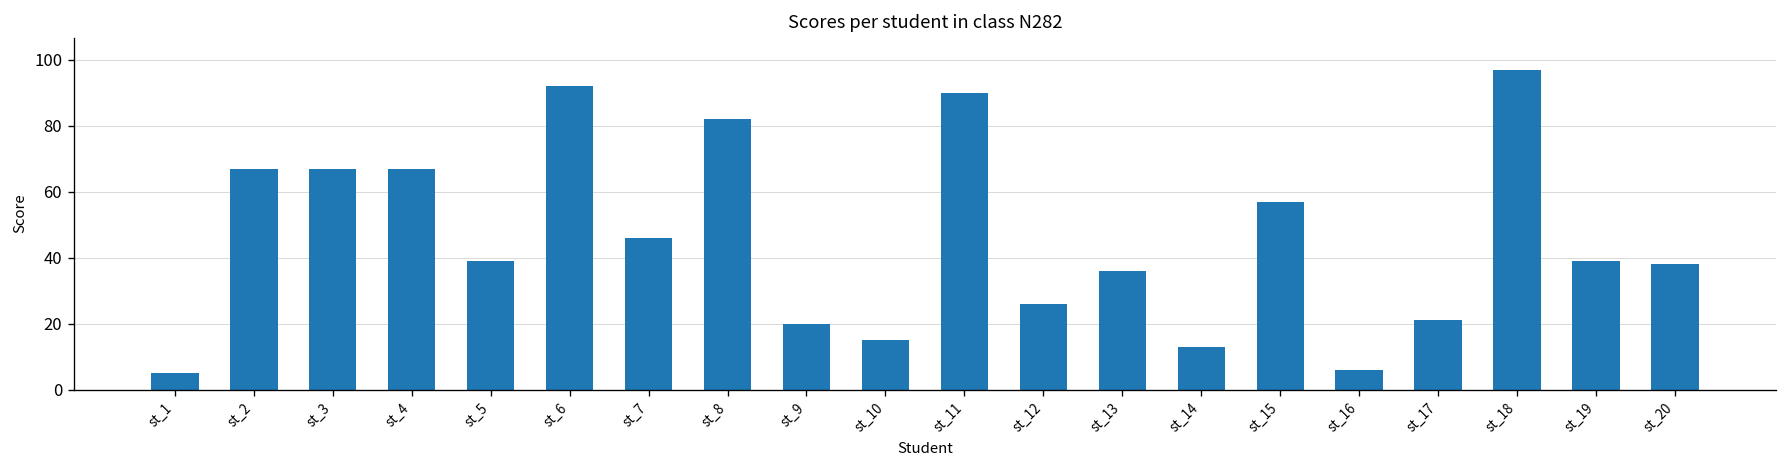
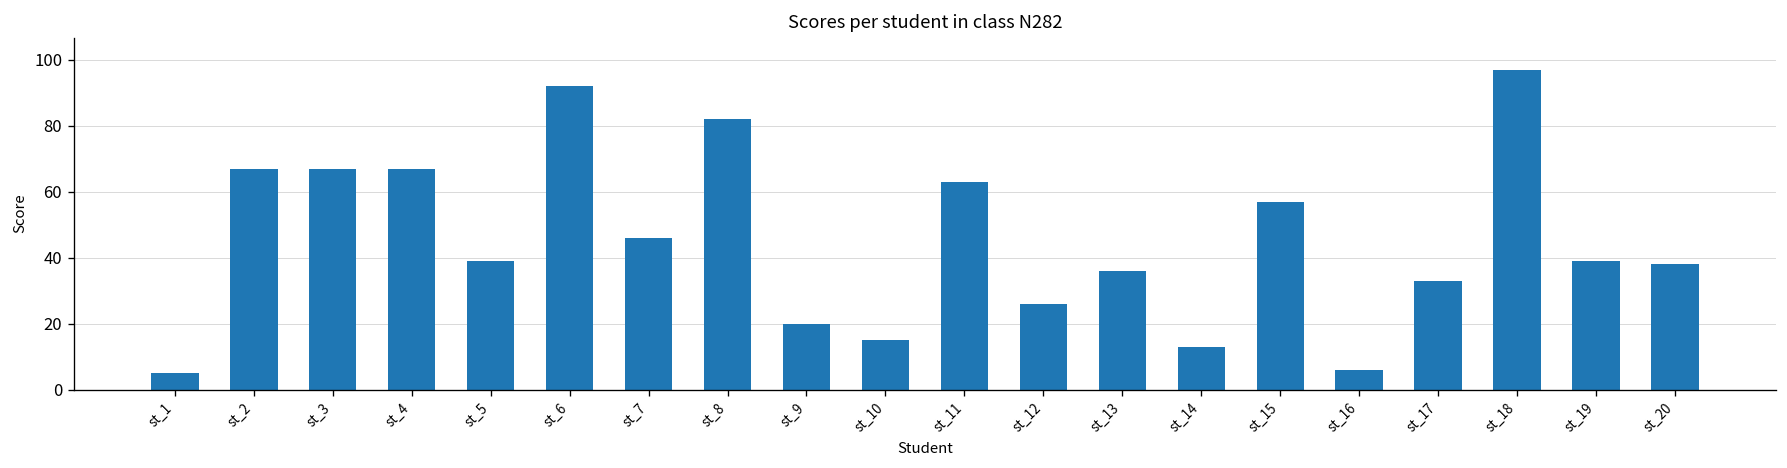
  {
    "st_1": 5,
    "st_2": 67,
    "st_3": 67,
    "st_4": 67,
    "st_5": 39,
    "st_6": 92,
    "st_7": 46,
    "st_8": 82,
    "st_9": 20,
    "st_10": 15,
-   "st_11": 90,
+   "st_11": 63,
    "st_12": 26,
    "st_13": 36,
    "st_14": 13,
    "st_15": 57,
    "st_16": 6,
-   "st_17": 21,
+   "st_17": 33,
    "st_18": 97,
    "st_19": 39,
    "st_20": 38
  }
